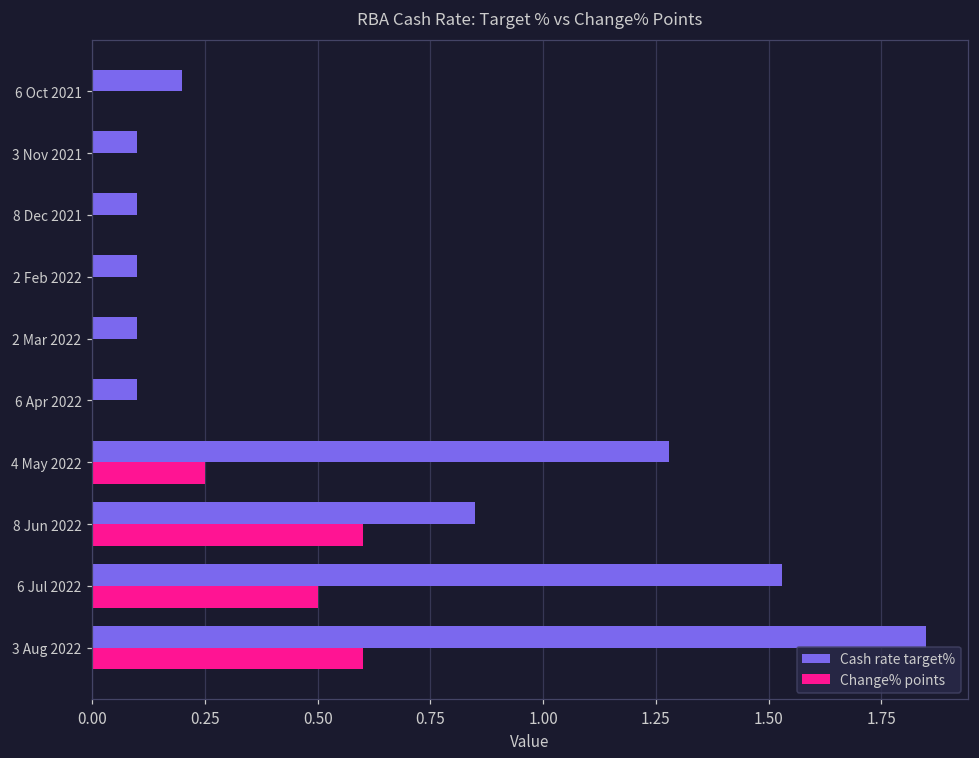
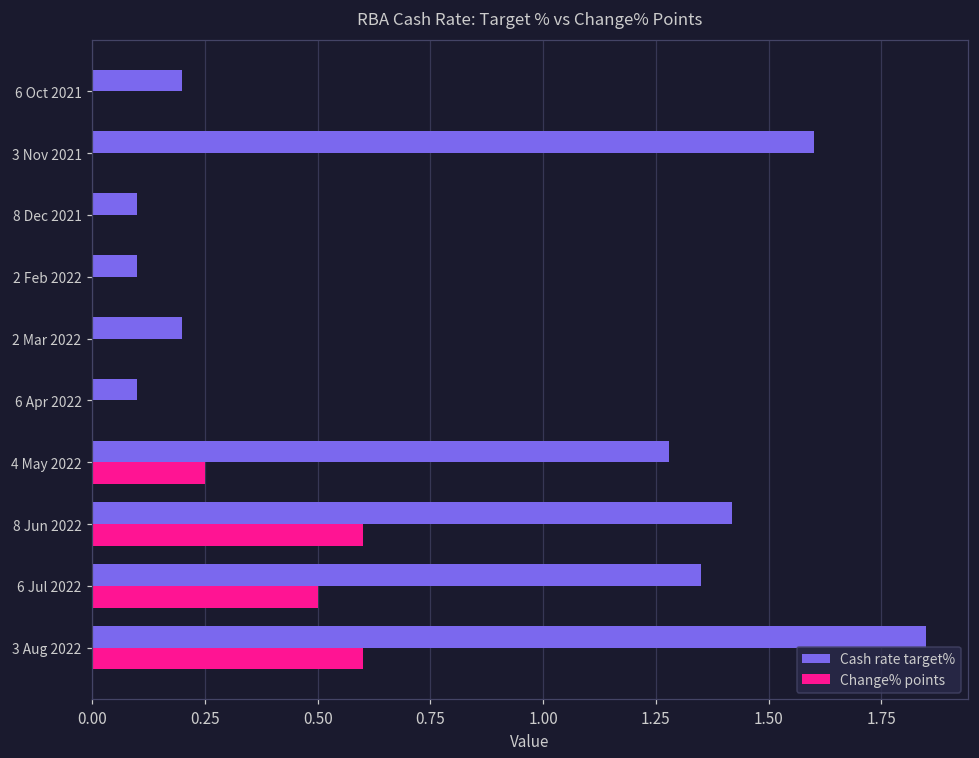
  {
    "Cash rate target%": {
      "6 Oct 2021": 0.20,
-     "3 Nov 2021": 0.1,
+     "3 Nov 2021": 1.6,
      "8 Dec 2021": 0.10,
      "2 Feb 2022": 0.10,
-     "2 Mar 2022": 0.1,
+     "2 Mar 2022": 0.2,
      "6 Apr 2022": 0.10,
      "4 May 2022": 1.28,
-     "8 Jun 2022": 0.85,
-     "6 Jul 2022": 1.53,
+     "8 Jun 2022": 1.42,
+     "6 Jul 2022": 1.35,
      "3 Aug 2022": 1.85
    },
    "Change% points": {
      "6 Oct 2021": 0.00,
      "3 Nov 2021": 0.00,
      "8 Dec 2021": 0.00,
      "2 Feb 2022": 0.00,
      "2 Mar 2022": 0.00,
      "6 Apr 2022": 0.00,
      "4 May 2022": 0.25,
      "8 Jun 2022": 0.60,
      "6 Jul 2022": 0.50,
      "3 Aug 2022": 0.60
    }
  }
